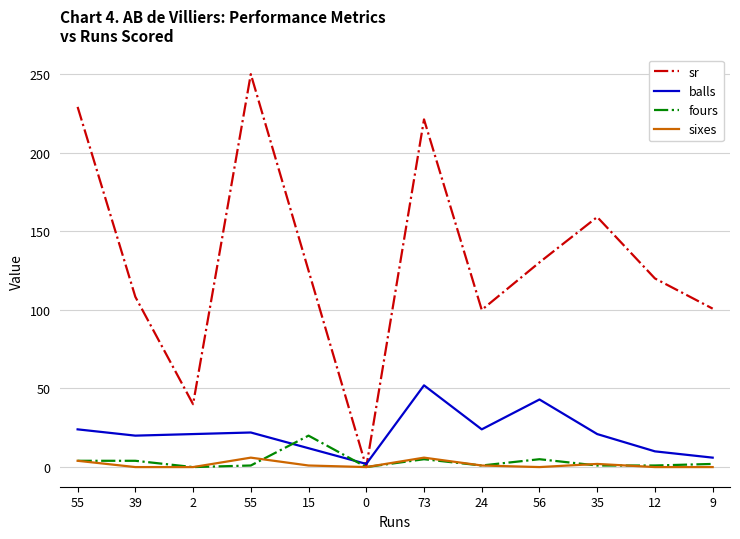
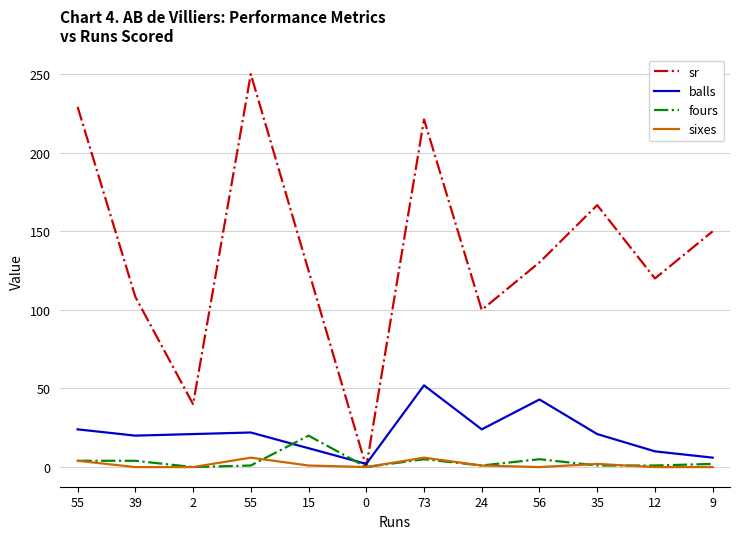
  {
    "sr": {
      "39": 108,
      "2": 40,
      "15": 125,
      "73": 221,
      "24": 100,
      "56": 130,
-     "35": 159,
+     "35": 167,
      "12": 120,
-     "9": 101
+     "9": 150
    },
    "balls": {
      "39": 20,
      "2": 21,
      "15": 12,
      "0": 2,
      "73": 52,
      "24": 24,
      "56": 43,
      "35": 21,
      "12": 10,
      "9": 6
    },
    "fours": {
      "39": 4,
      "15": 20,
      "56": 5,
      "9": 2
    },
    "sixes": {
      "39": 0,
      "15": 1,
      "56": 0,
      "9": 0
    }
  }
